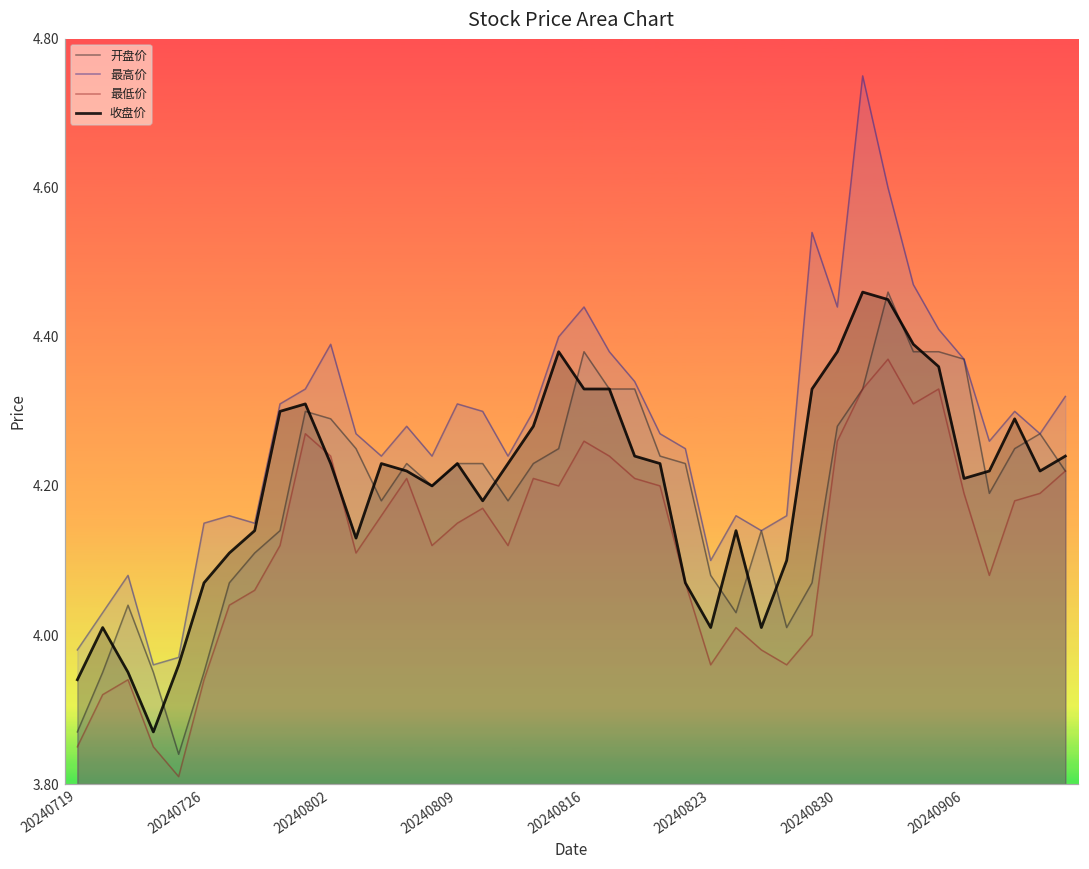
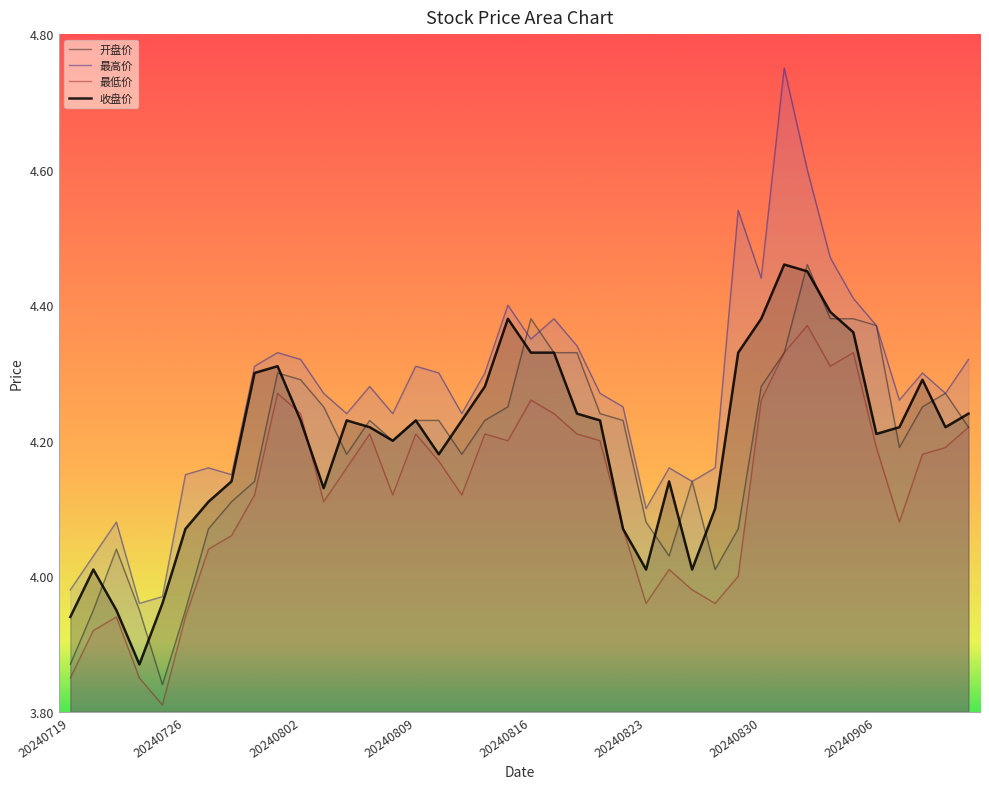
  {
    "最高价": {
      "20240719": 3.98,
      "20240726": 4.15,
-     "20240802": 4.39,
+     "20240802": 4.32,
      "20240809": 4.31,
-     "20240816": 4.44,
+     "20240816": 4.35,
      "20240823": 4.10,
      "20240830": 4.44
    },
    "最低价": {
      "20240719": 3.85,
      "20240726": 3.94,
      "20240802": 4.24,
-     "20240809": 4.15,
+     "20240809": 4.21,
      "20240816": 4.26,
      "20240823": 3.96,
      "20240830": 4.26,
      "20240906": 4.19
    }
  }
